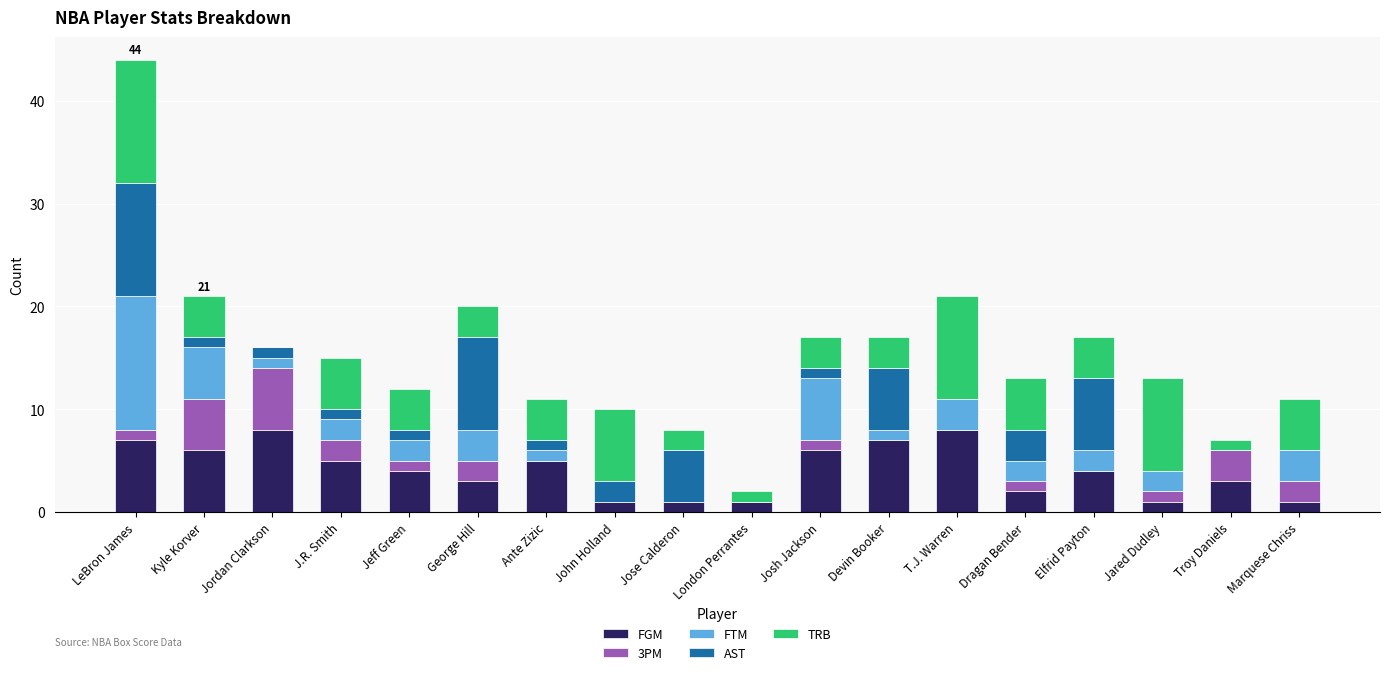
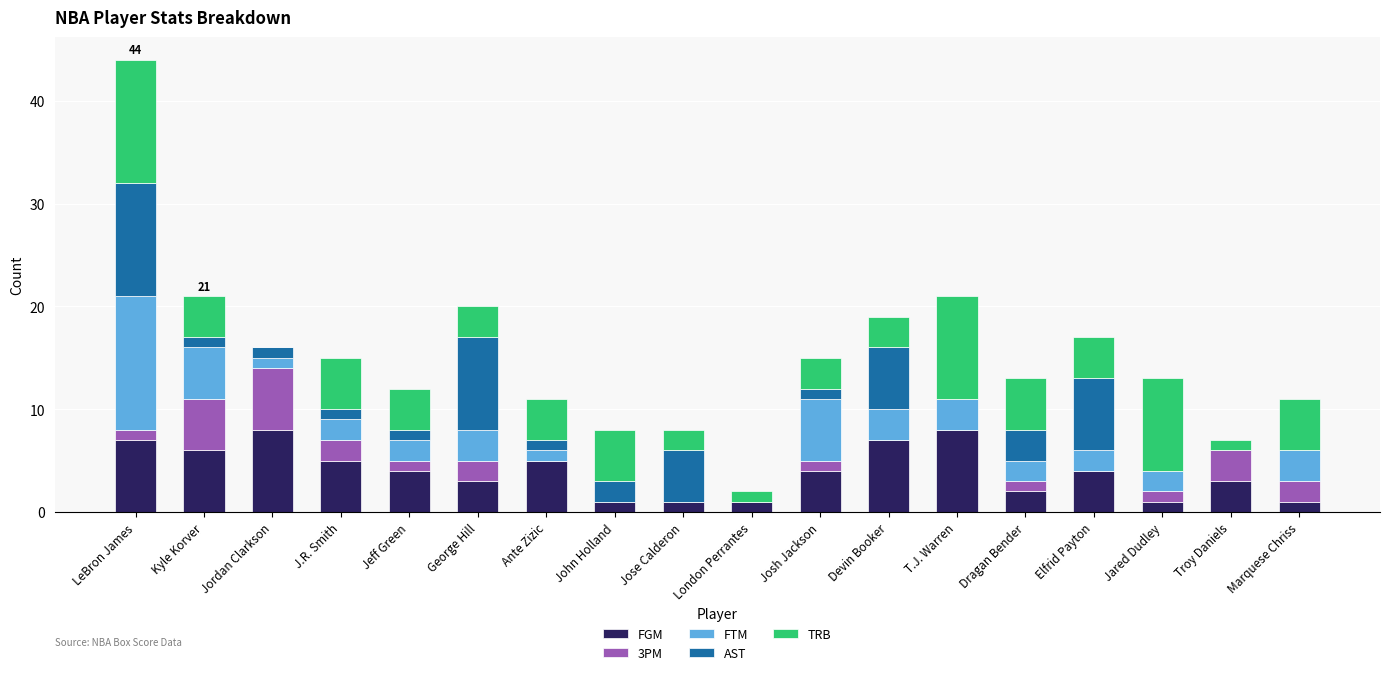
  {
    "FGM": {
      "LeBron James": 7,
      "Kyle Korver": 6,
      "Jordan Clarkson": 8,
      "J.R. Smith": 5,
      "Jeff Green": 4,
      "George Hill": 3,
      "Ante Zizic": 5,
      "John Holland": 1,
      "Jose Calderon": 1,
      "London Perrantes": 1,
-     "Josh Jackson": 6,
+     "Josh Jackson": 4,
      "Devin Booker": 7,
      "T.J. Warren": 8,
      "Dragan Bender": 2,
      "Elfrid Payton": 4,
      "Jared Dudley": 1,
      "Troy Daniels": 3,
      "Marquese Chriss": 1
    },
    "3PM": {
      "LeBron James": 1,
      "Kyle Korver": 5,
      "Jordan Clarkson": 6,
      "J.R. Smith": 2,
      "Jeff Green": 1,
      "George Hill": 2,
      "Ante Zizic": 0,
      "John Holland": 0,
      "Jose Calderon": 0,
      "London Perrantes": 0,
      "Josh Jackson": 1,
      "Devin Booker": 0,
      "T.J. Warren": 0,
      "Dragan Bender": 1,
      "Elfrid Payton": 0,
      "Jared Dudley": 1,
      "Troy Daniels": 3,
      "Marquese Chriss": 2
    },
    "FTM": {
      "LeBron James": 13,
      "Kyle Korver": 5,
      "Jordan Clarkson": 1,
      "J.R. Smith": 2,
      "Jeff Green": 2,
      "George Hill": 3,
      "Ante Zizic": 1,
      "John Holland": 0,
      "Jose Calderon": 0,
      "London Perrantes": 0,
      "Josh Jackson": 6,
-     "Devin Booker": 1,
+     "Devin Booker": 3,
      "T.J. Warren": 3,
      "Dragan Bender": 2,
      "Elfrid Payton": 2,
      "Jared Dudley": 2,
      "Troy Daniels": 0,
      "Marquese Chriss": 3
    },
    "AST": {
      "LeBron James": 11,
      "Kyle Korver": 1,
      "Jordan Clarkson": 1,
      "J.R. Smith": 1,
      "Jeff Green": 1,
      "George Hill": 9,
      "Ante Zizic": 1,
      "John Holland": 2,
      "Jose Calderon": 5,
      "London Perrantes": 0,
      "Josh Jackson": 1,
      "Devin Booker": 6,
      "T.J. Warren": 0,
      "Dragan Bender": 3,
      "Elfrid Payton": 7,
      "Jared Dudley": 0,
      "Troy Daniels": 0,
      "Marquese Chriss": 0
    },
    "TRB": {
      "Jordan Clarkson": 0,
      "J.R. Smith": 5,
      "Jeff Green": 4,
      "George Hill": 3,
      "Ante Zizic": 4,
-     "John Holland": 7,
+     "John Holland": 5,
      "Jose Calderon": 2,
      "London Perrantes": 1,
      "Josh Jackson": 3,
      "Devin Booker": 3,
      "T.J. Warren": 10,
      "Dragan Bender": 5,
      "Elfrid Payton": 4,
      "Jared Dudley": 9,
      "Troy Daniels": 1,
      "Marquese Chriss": 5
    }
  }
